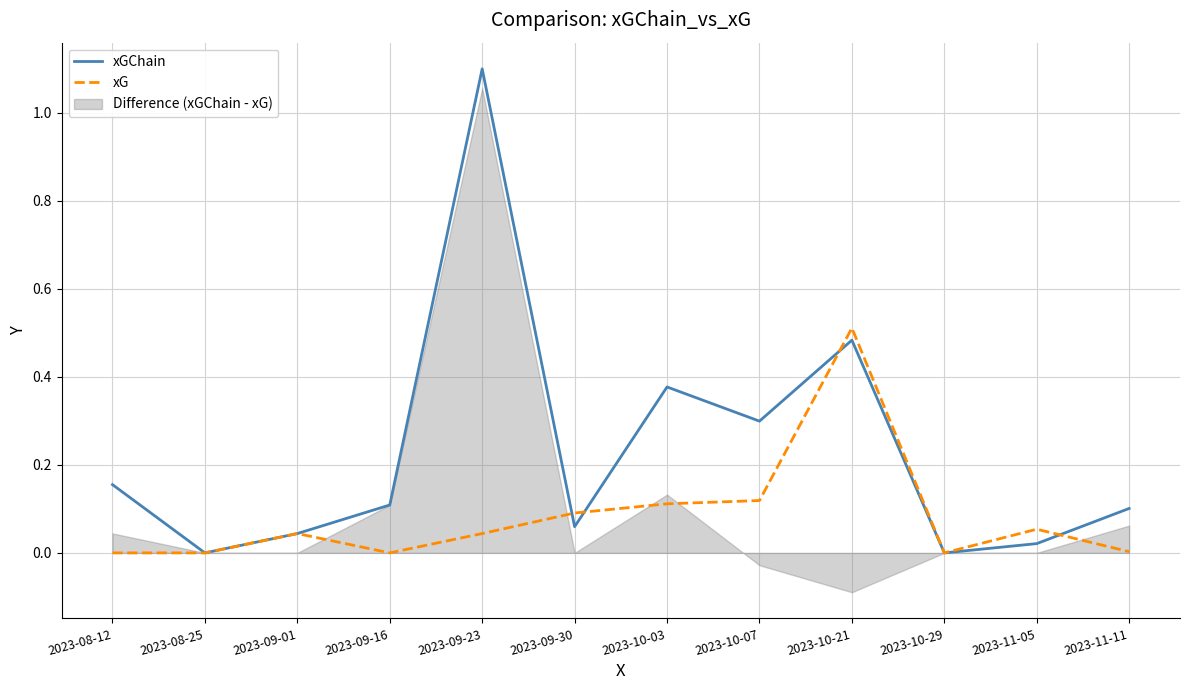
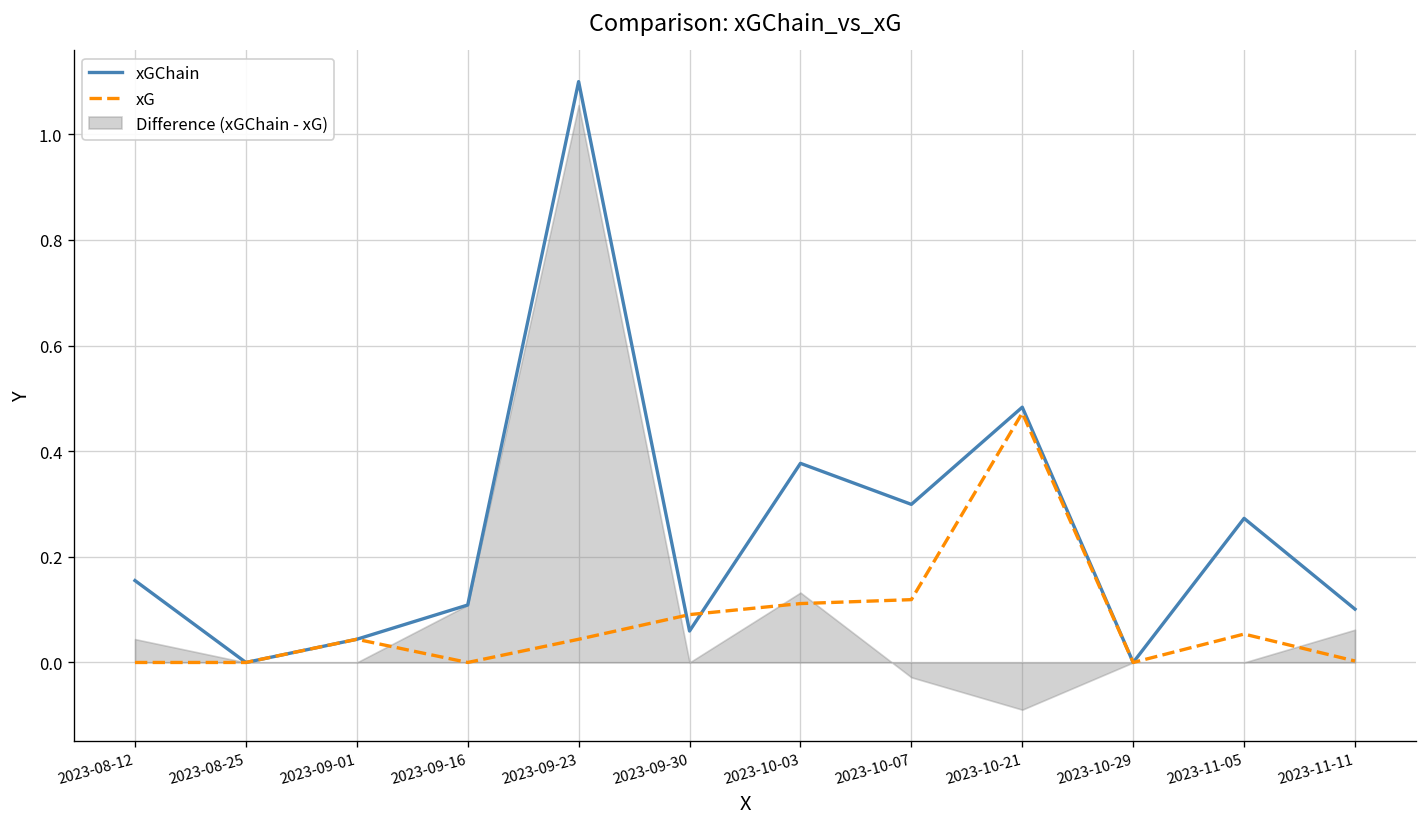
  {
    "xGChain": {
      "2023-08-12": 0.16,
      "2023-09-23": 1.10,
      "2023-09-30": 0.06,
      "2023-10-03": 0.38,
      "2023-10-07": 0.30,
      "2023-10-21": 0.48,
-     "2023-11-05": 0.02,
+     "2023-11-05": 0.27,
      "2023-11-11": 0.10
    },
    "xG": {
      "2023-08-12": 0.00,
      "2023-09-16": 0.00,
      "2023-09-23": 0.04,
      "2023-09-30": 0.09,
      "2023-10-03": 0.11,
      "2023-10-07": 0.12,
-     "2023-10-21": 0.51,
+     "2023-10-21": 0.47,
      "2023-11-05": 0.05,
      "2023-11-11": 0.00
    }
  }
